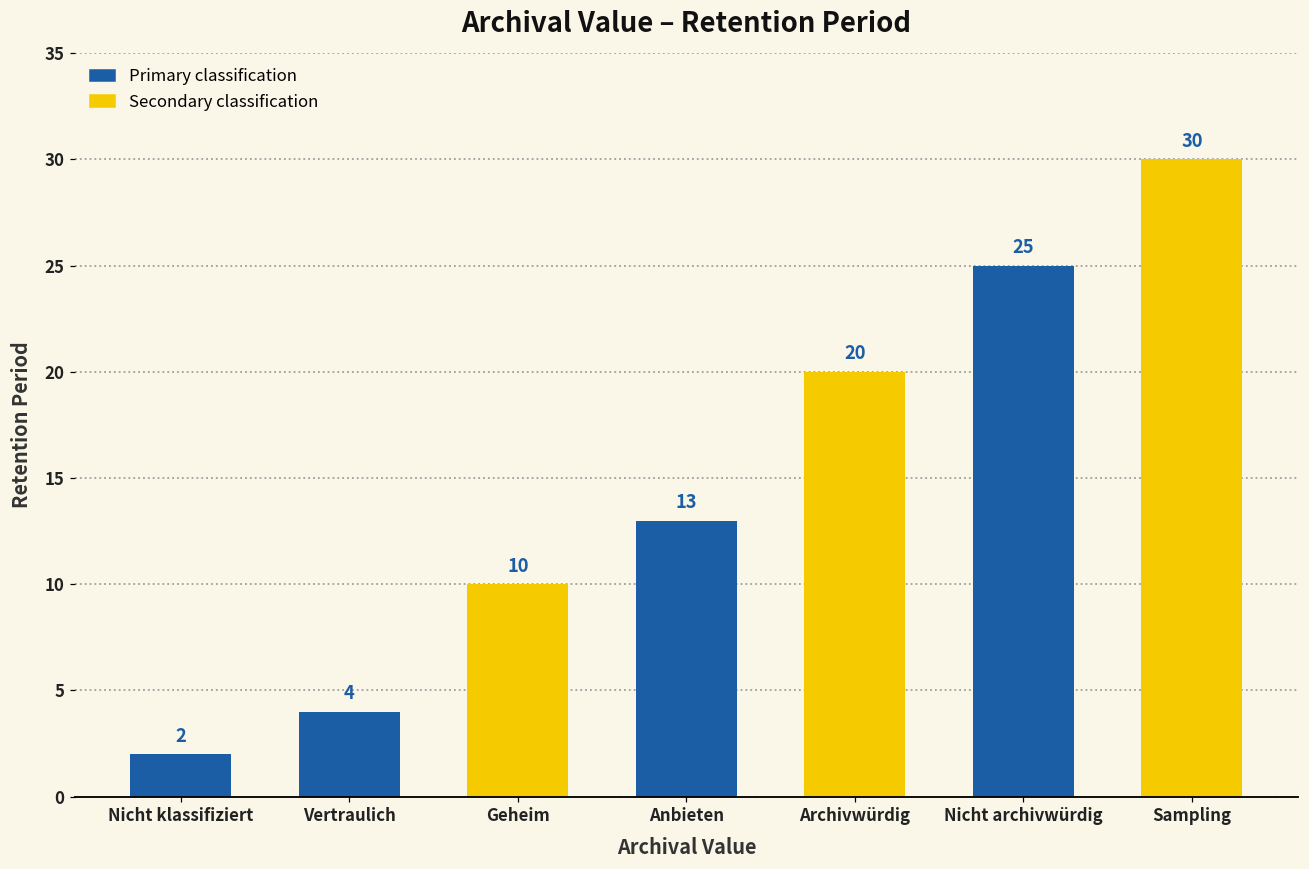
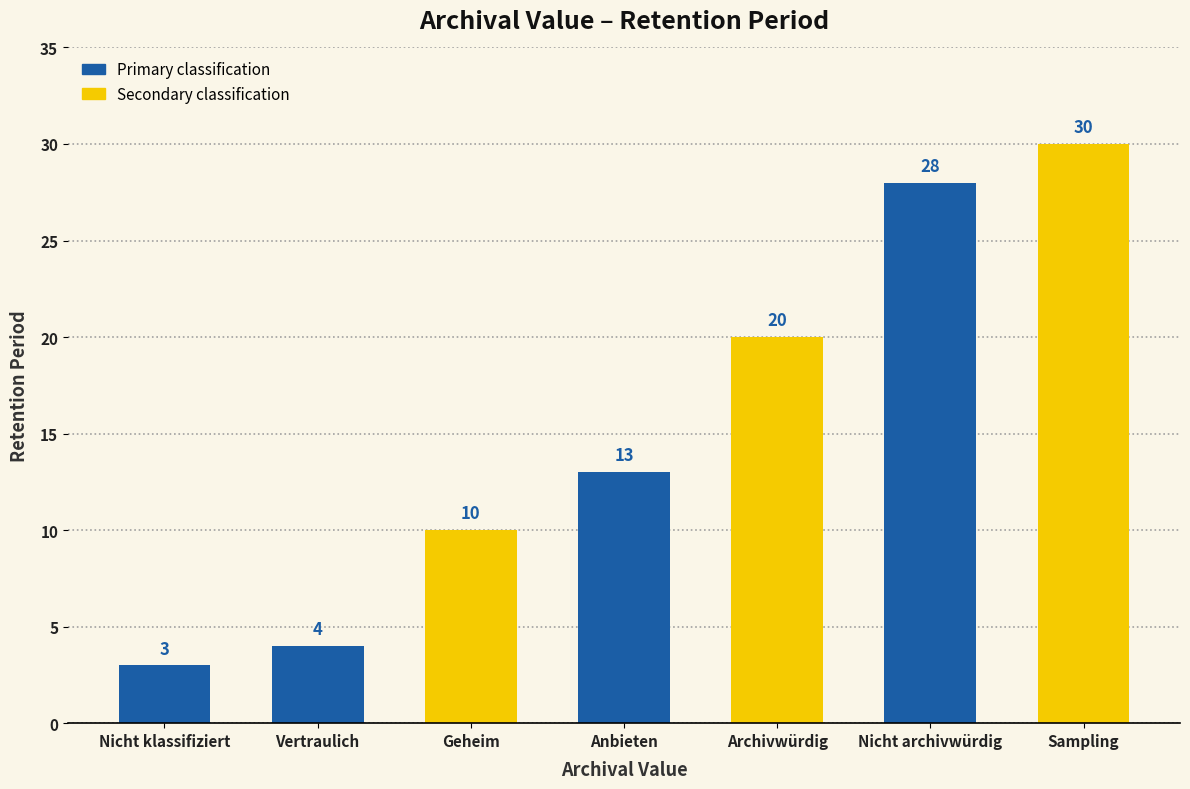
  {
-   "Nicht klassifiziert": 2,
+   "Nicht klassifiziert": 3,
    "Vertraulich": 4,
    "Geheim": 10,
    "Anbieten": 13,
    "Archivwürdig": 20,
-   "Nicht archivwürdig": 25,
+   "Nicht archivwürdig": 28,
    "Sampling": 30
  }
